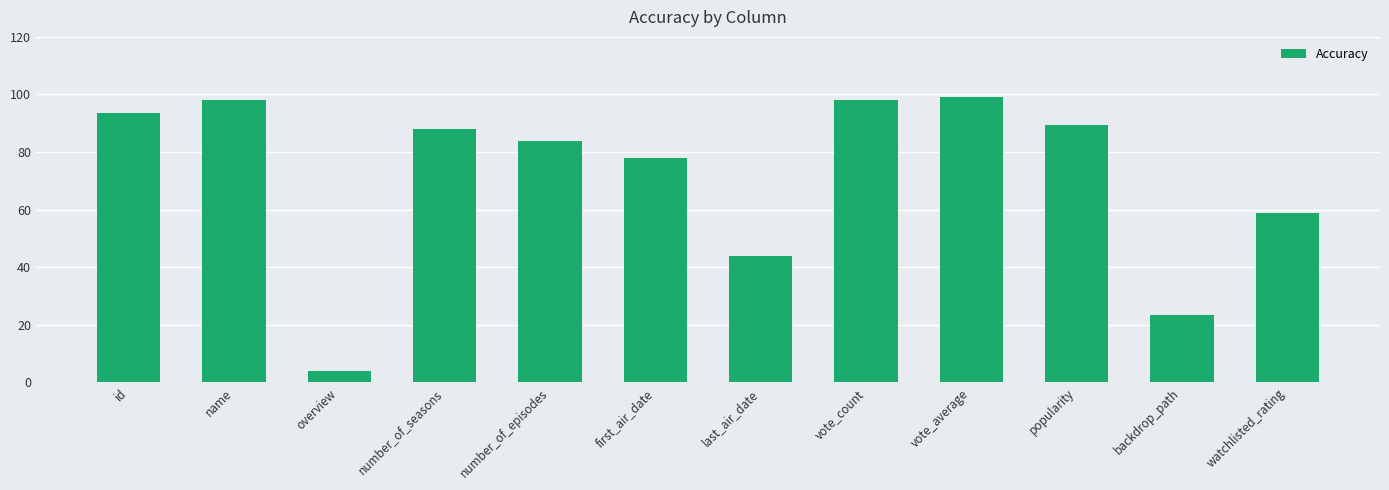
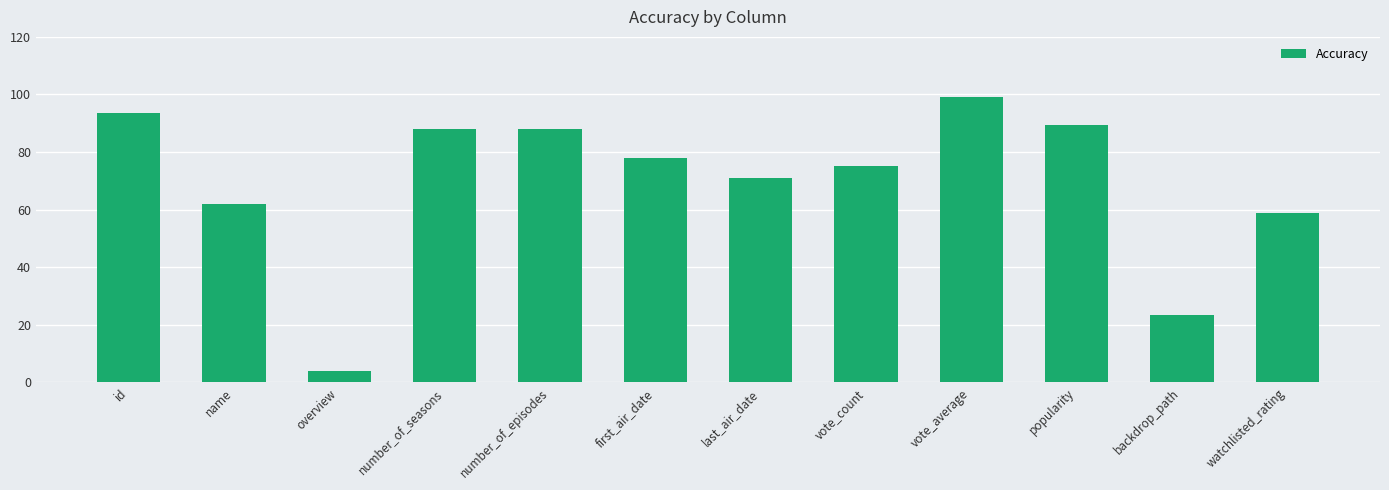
  {
    "id": 93,
-   "name": 98,
+   "name": 62,
    "overview": 4,
    "number_of_seasons": 88,
-   "number_of_episodes": 84,
+   "number_of_episodes": 88,
    "first_air_date": 78,
-   "last_air_date": 44,
-   "vote_count": 98,
+   "last_air_date": 71,
+   "vote_count": 75,
    "vote_average": 99,
    "popularity": 89,
    "backdrop_path": 24,
    "watchlisted_rating": 59
  }
